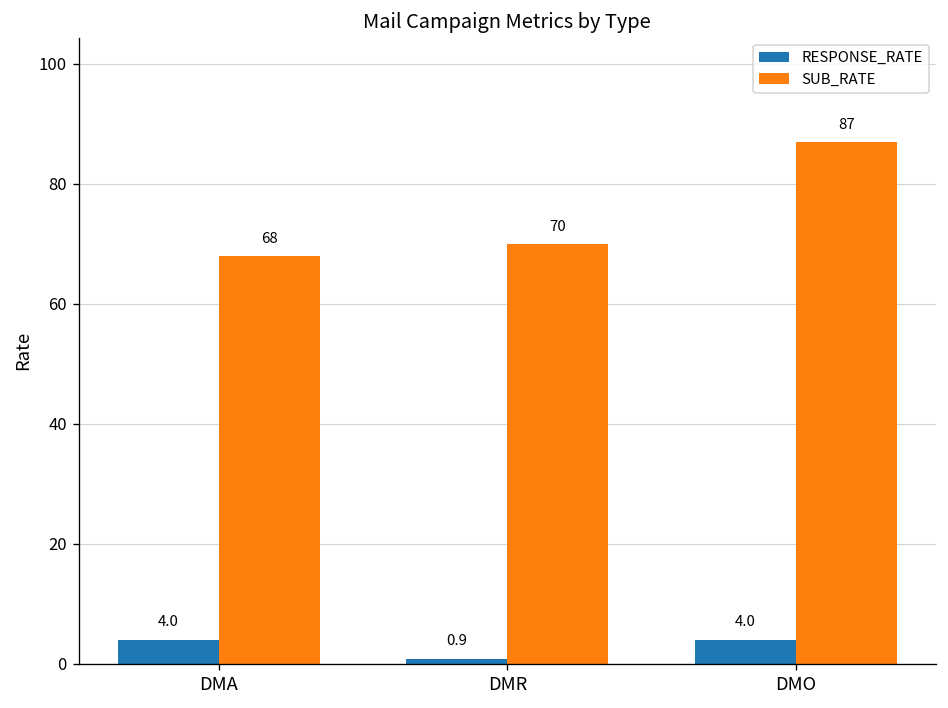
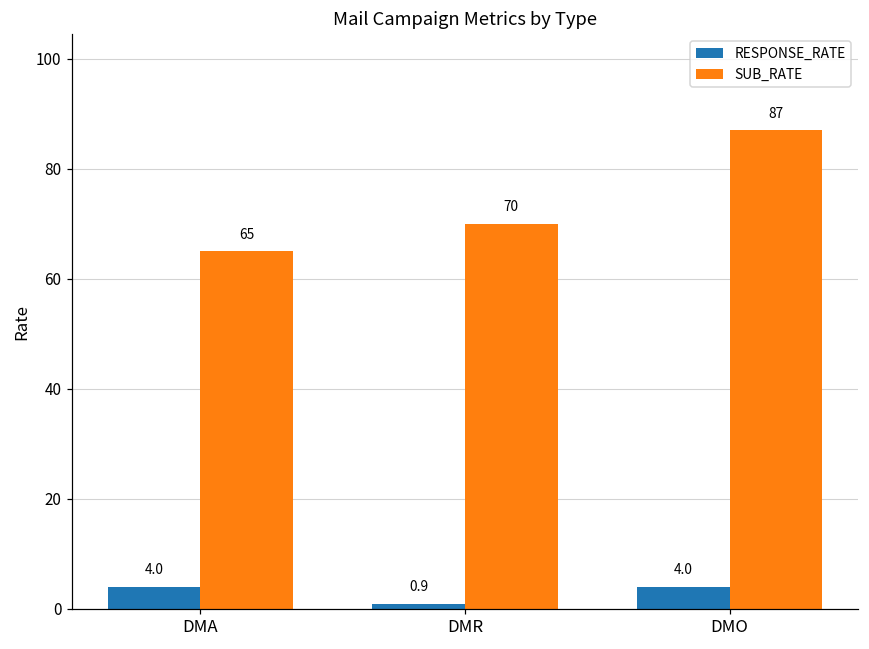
  {
    "RESPONSE_RATE": {
      "DMA": 4.0,
      "DMR": 0.9,
      "DMO": 4.0
    },
    "SUB_RATE": {
-     "DMA": 68,
+     "DMA": 65,
      "DMR": 70,
      "DMO": 87
    }
  }
